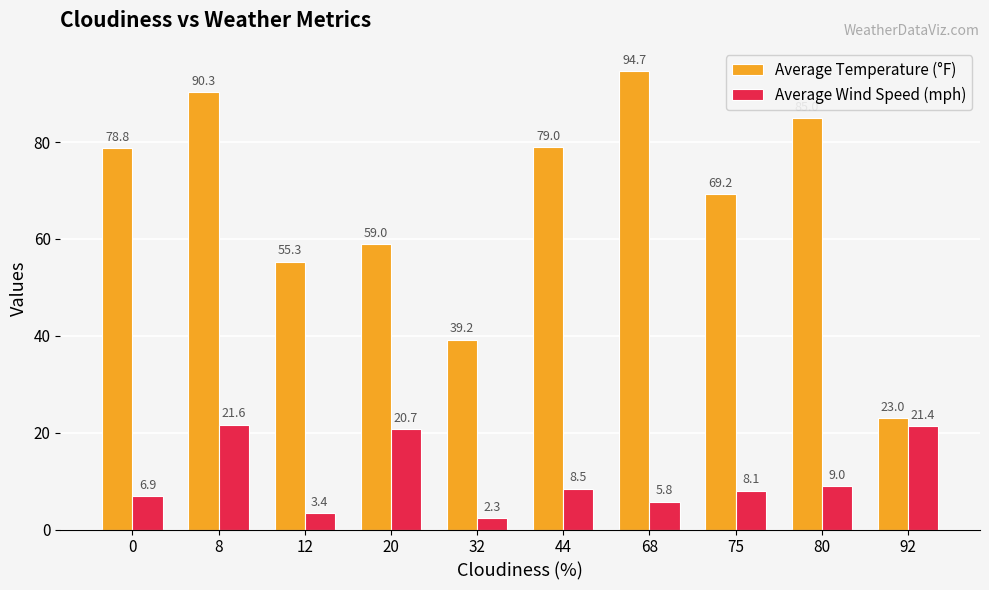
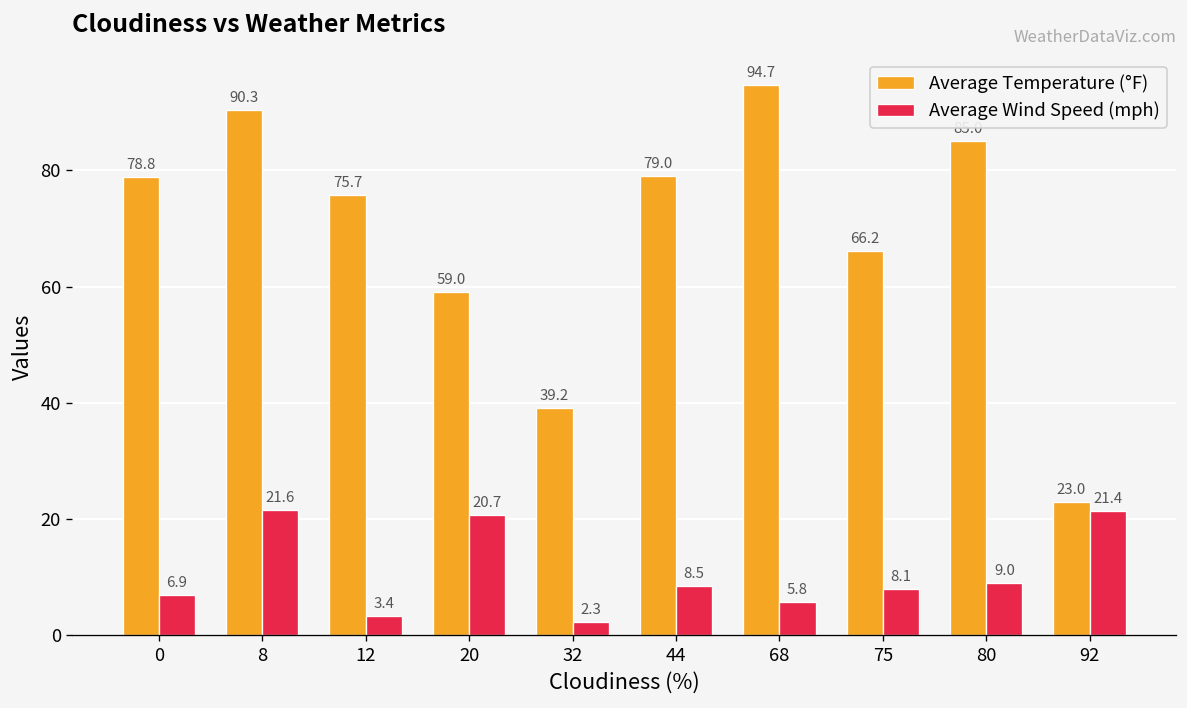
  {
    "Average Temperature (°F)": {
      "0": 78.8,
      "8": 90.3,
-     "12": 55.3,
+     "12": 75.7,
      "20": 59.0,
      "32": 39.2,
      "44": 79.0,
      "68": 94.7,
-     "75": 69.2,
+     "75": 66.2,
      "92": 23.0
    },
    "Average Wind Speed (mph)": {
      "0": 6.9,
      "8": 21.6,
      "12": 3.4,
      "20": 20.7,
      "32": 2.3,
      "44": 8.5,
      "68": 5.8,
      "75": 8.1,
      "80": 9.0,
      "92": 21.4
    }
  }
